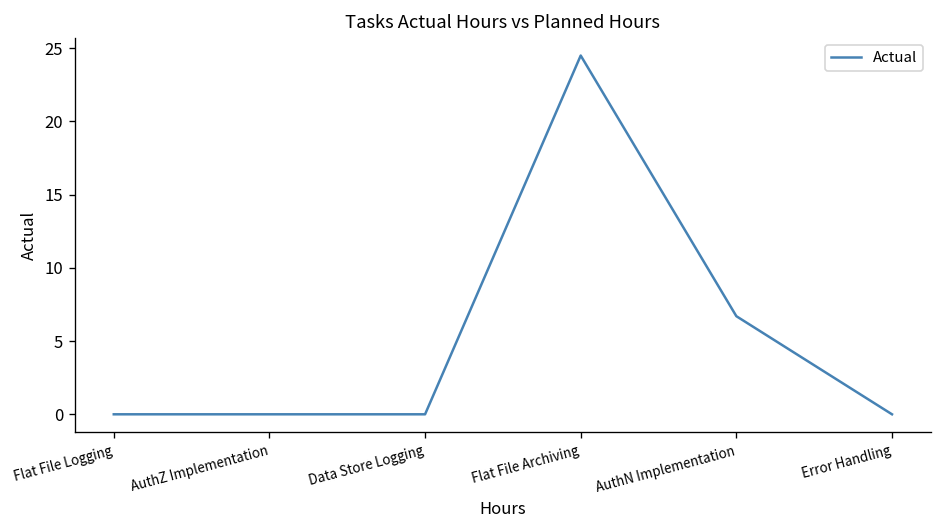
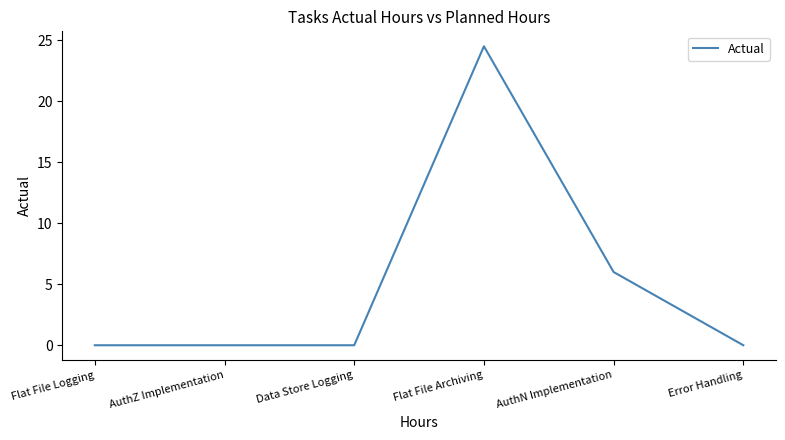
  {
    "Flat File Logging": 0.0,
    "AuthZ Implementation": 0.0,
    "Data Store Logging": 0.0,
    "Flat File Archiving": 24.5,
-   "AuthN Implementation": 6.7,
+   "AuthN Implementation": 6.0,
    "Error Handling": 0.0
  }
